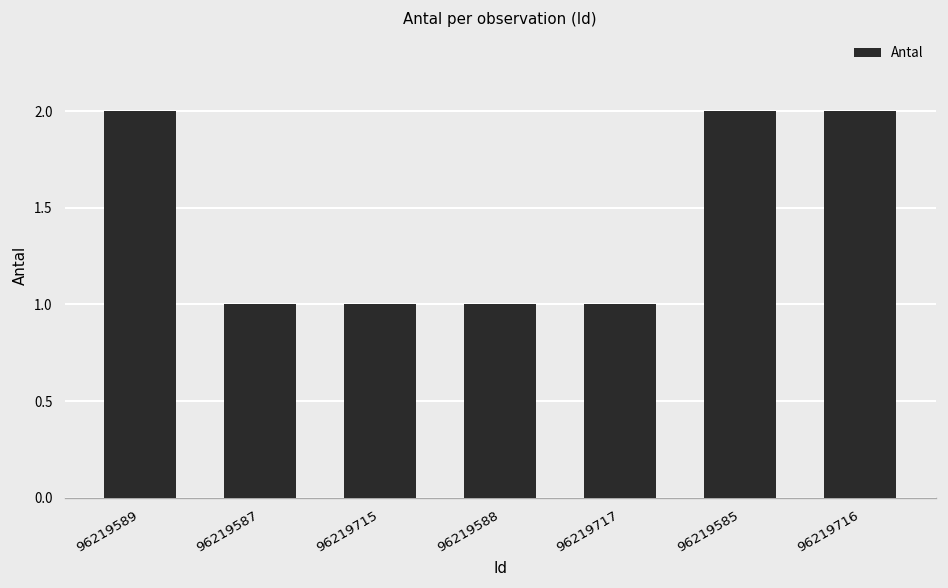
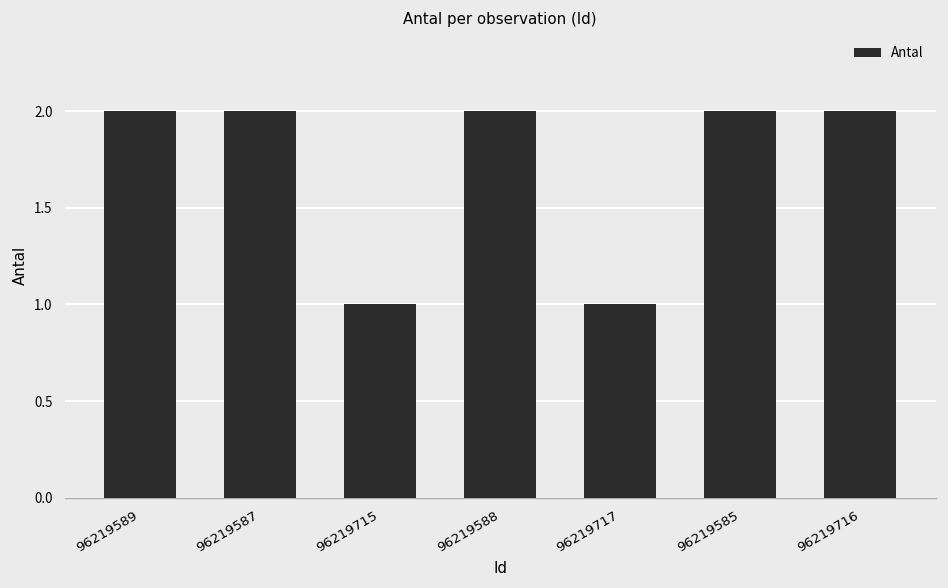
  {
    "96219589": 2,
-   "96219587": 1,
+   "96219587": 2,
    "96219715": 1,
-   "96219588": 1,
+   "96219588": 2,
    "96219717": 1,
    "96219585": 2,
    "96219716": 2
  }
